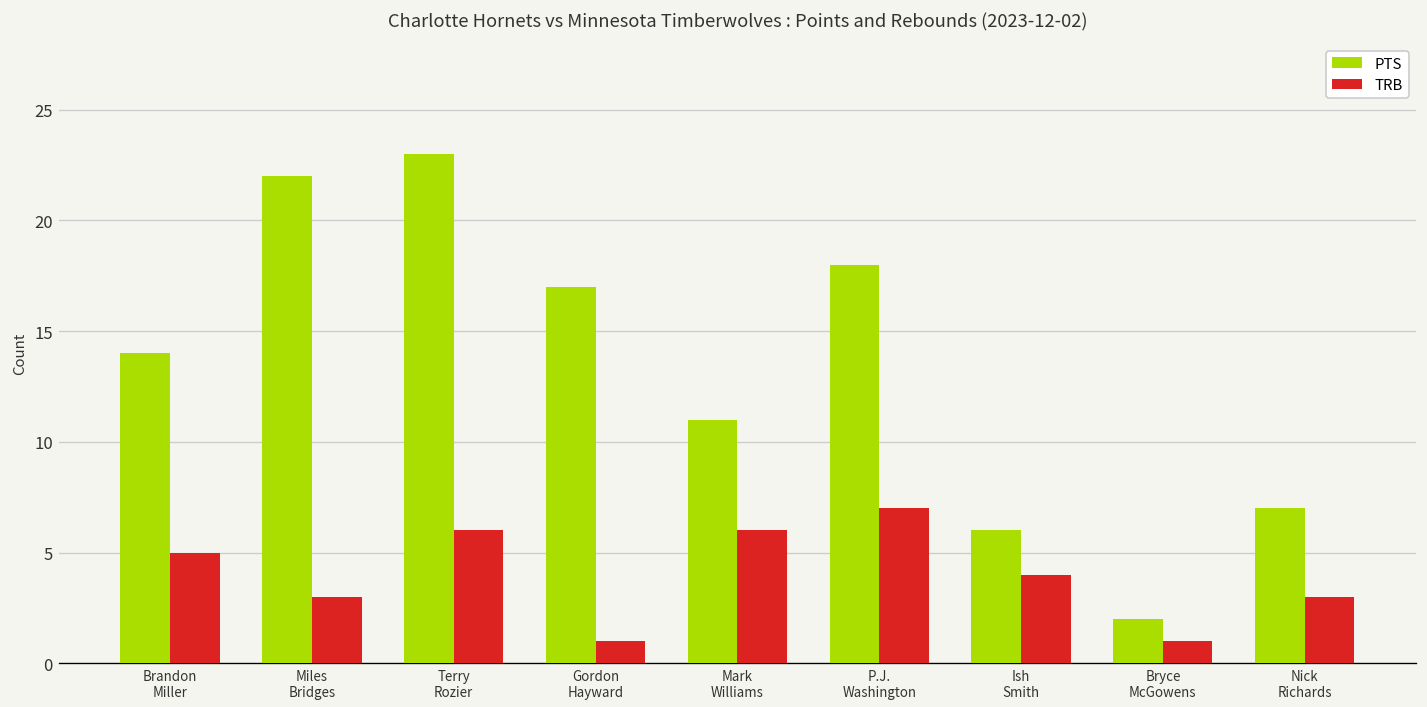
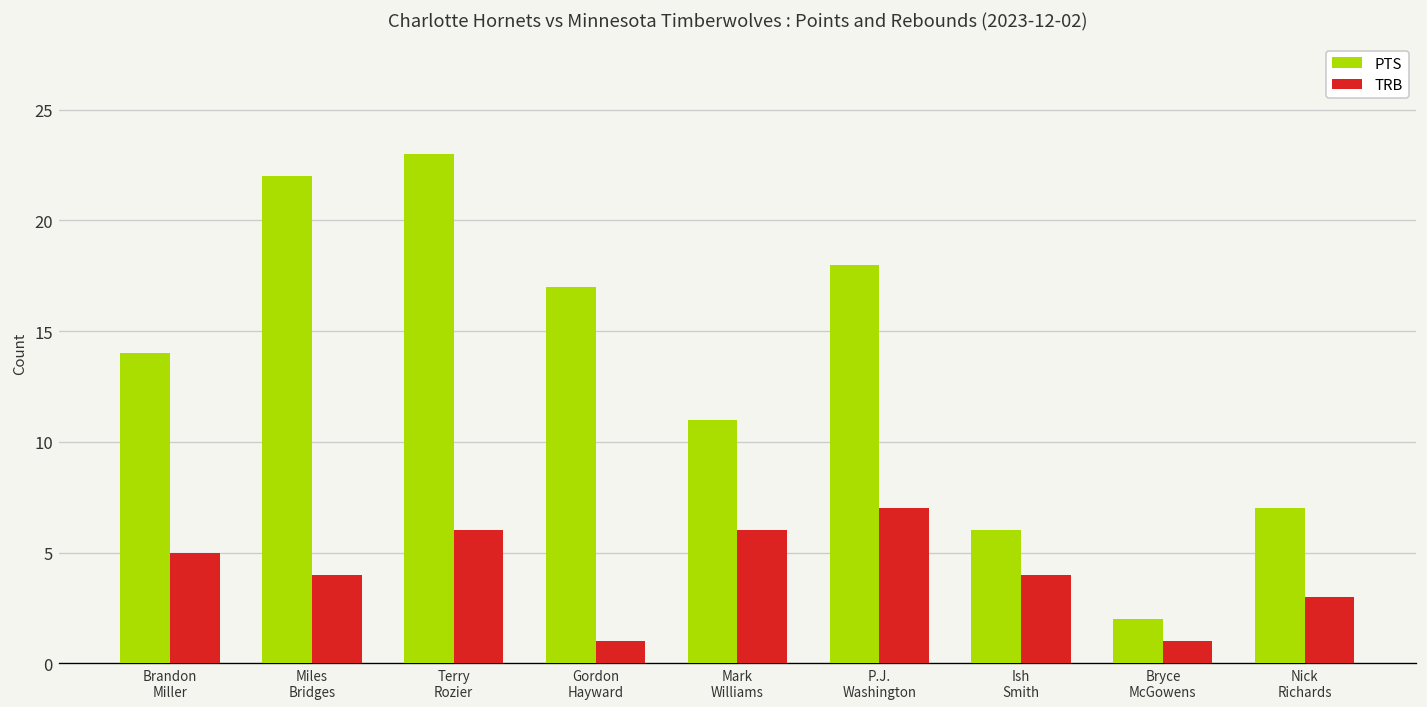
  {
    "PTS": {
      "Brandon Miller": 14,
      "Miles Bridges": 22,
      "Terry Rozier": 23,
      "Gordon Hayward": 17,
      "Mark Williams": 11,
      "P.J. Washington": 18,
      "Ish Smith": 6,
      "Bryce McGowens": 2,
      "Nick Richards": 7
    },
    "TRB": {
      "Brandon Miller": 5,
-     "Miles Bridges": 3,
+     "Miles Bridges": 4,
      "Terry Rozier": 6,
      "Gordon Hayward": 1,
      "Mark Williams": 6,
      "P.J. Washington": 7,
      "Ish Smith": 4,
      "Bryce McGowens": 1,
      "Nick Richards": 3
    }
  }
